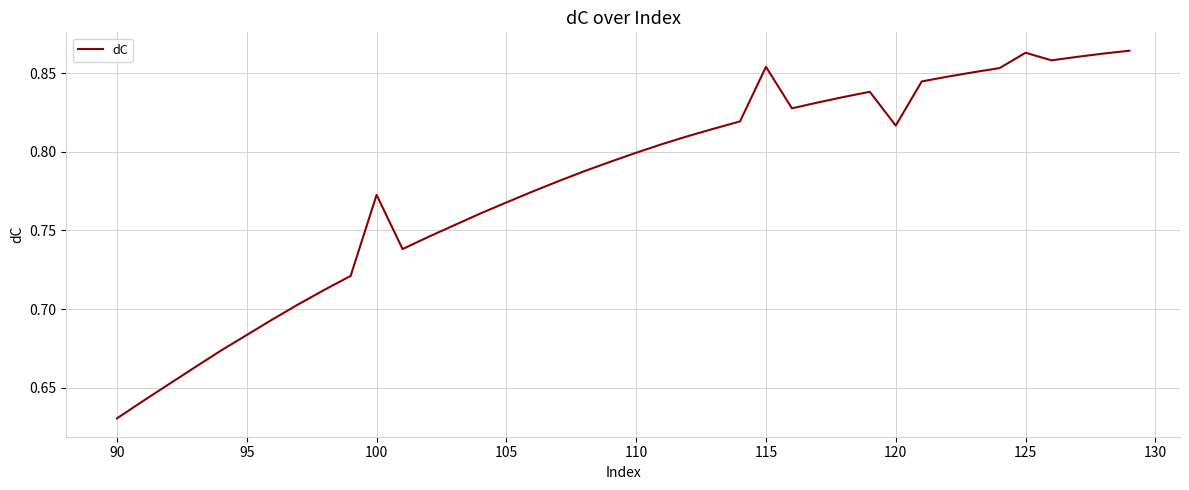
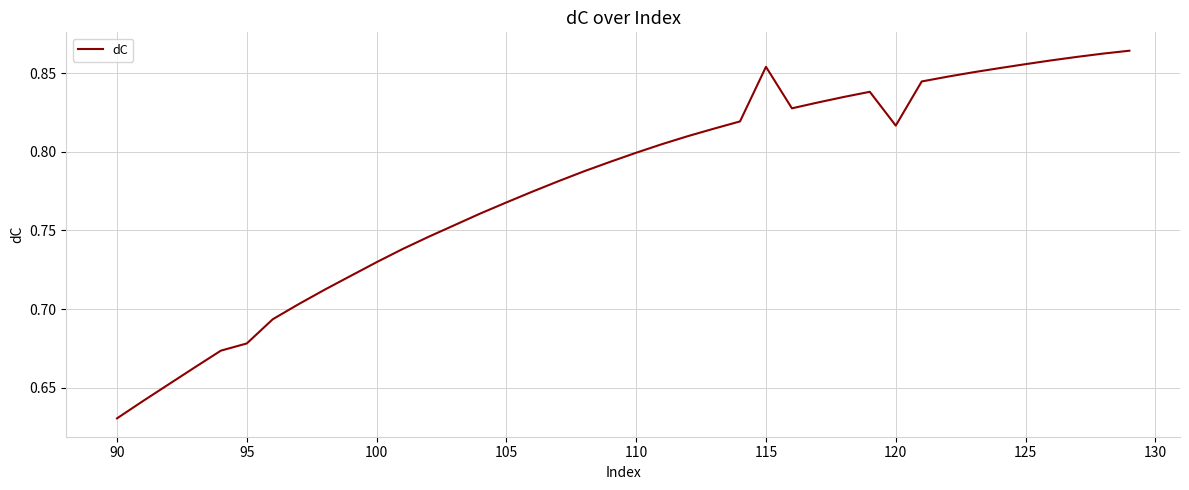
  {
    "90": 0.631,
-   "95": 0.684,
-   "100": 0.773,
+   "95": 0.678,
+   "100": 0.730,
    "105": 0.768,
    "110": 0.799,
    "115": 0.854,
    "120": 0.817,
-   "125": 0.863
+   "125": 0.856
  }
